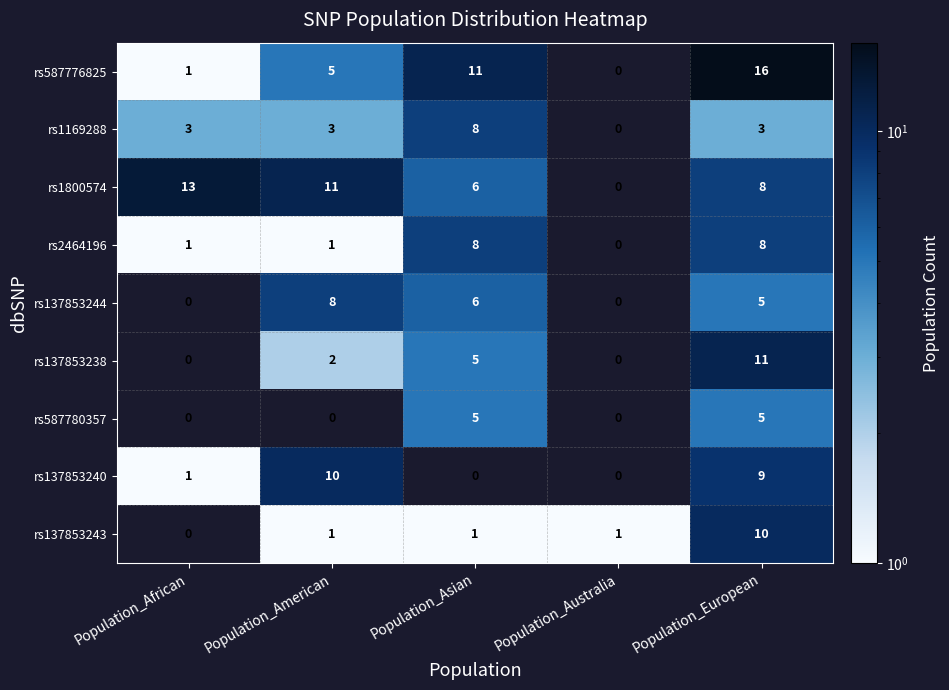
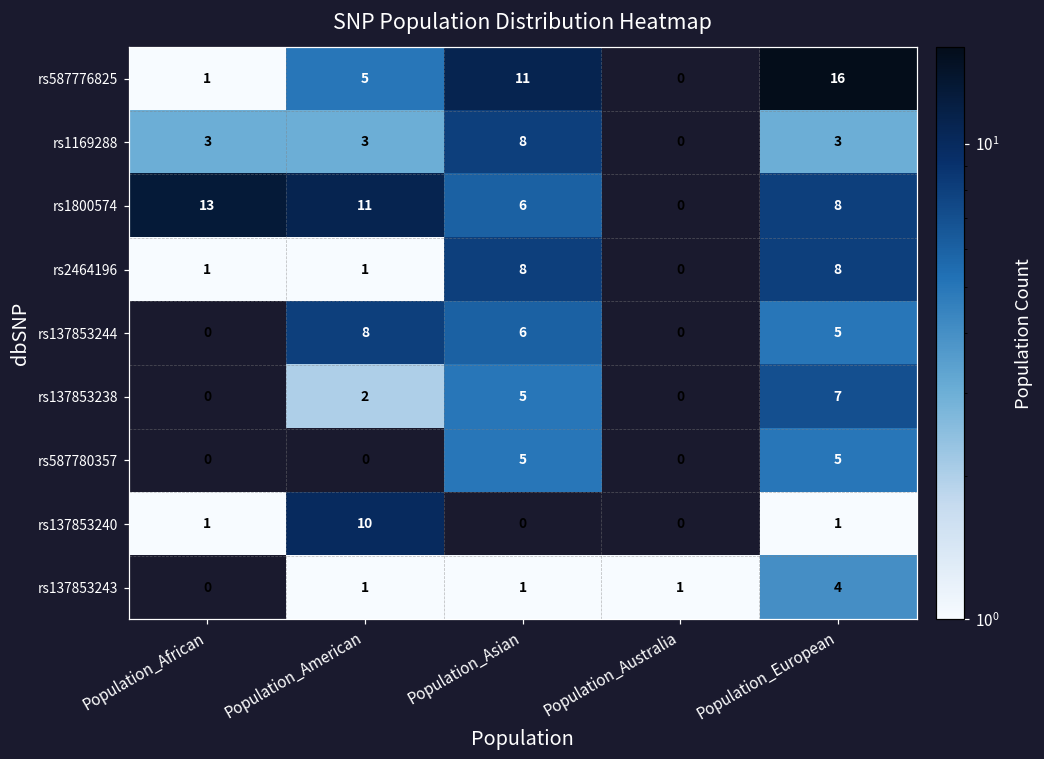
  {
    "rs587776825": {
      "Population_African": 1,
      "Population_American": 5,
      "Population_Asian": 11,
      "Population_European": 16
    },
    "rs1169288": {
      "Population_African": 3,
      "Population_American": 3,
      "Population_Asian": 8,
      "Population_European": 3
    },
    "rs1800574": {
      "Population_African": 13,
      "Population_American": 11,
      "Population_Asian": 6,
      "Population_European": 8
    },
    "rs2464196": {
      "Population_African": 1,
      "Population_American": 1,
      "Population_Asian": 8,
      "Population_European": 8
    },
    "rs137853244": {
      "Population_American": 8,
      "Population_Asian": 6,
      "Population_European": 5
    },
    "rs137853238": {
      "Population_American": 2,
      "Population_Asian": 5,
-     "Population_European": 11
+     "Population_European": 7
    },
    "rs587780357": {
      "Population_Asian": 5,
      "Population_European": 5
    },
    "rs137853240": {
      "Population_African": 1,
      "Population_American": 10,
-     "Population_European": 9
+     "Population_European": 1
    },
    "rs137853243": {
      "Population_American": 1,
      "Population_Asian": 1,
      "Population_Australia": 1,
-     "Population_European": 10
+     "Population_European": 4
    }
  }
